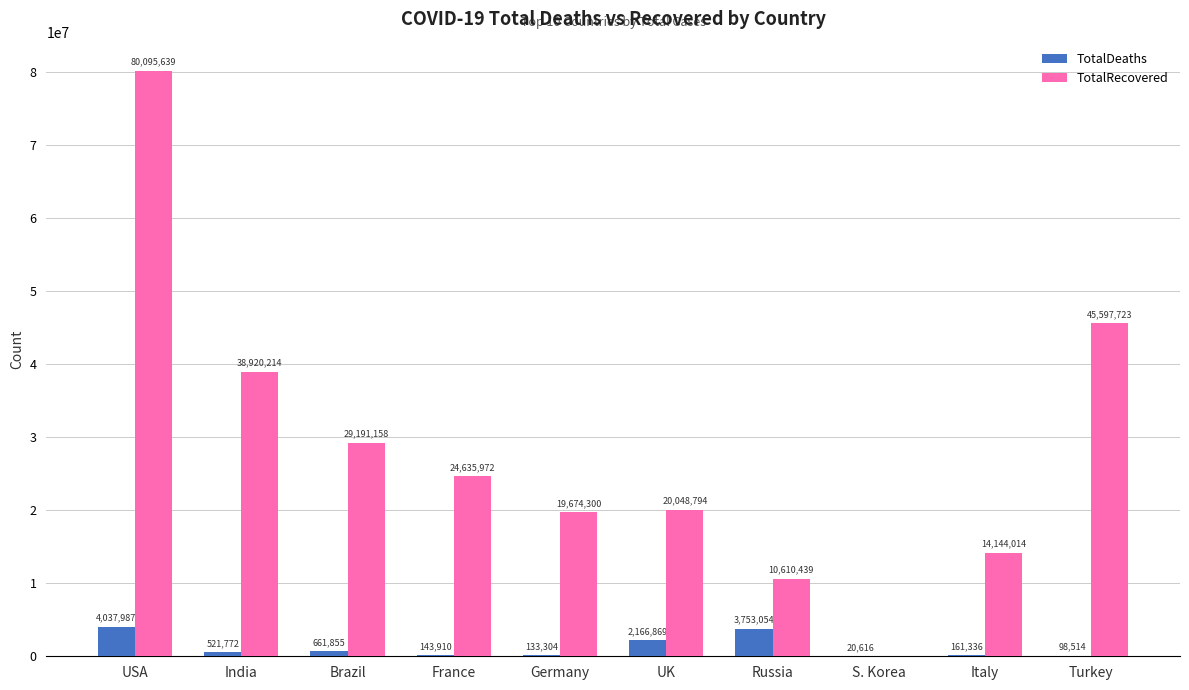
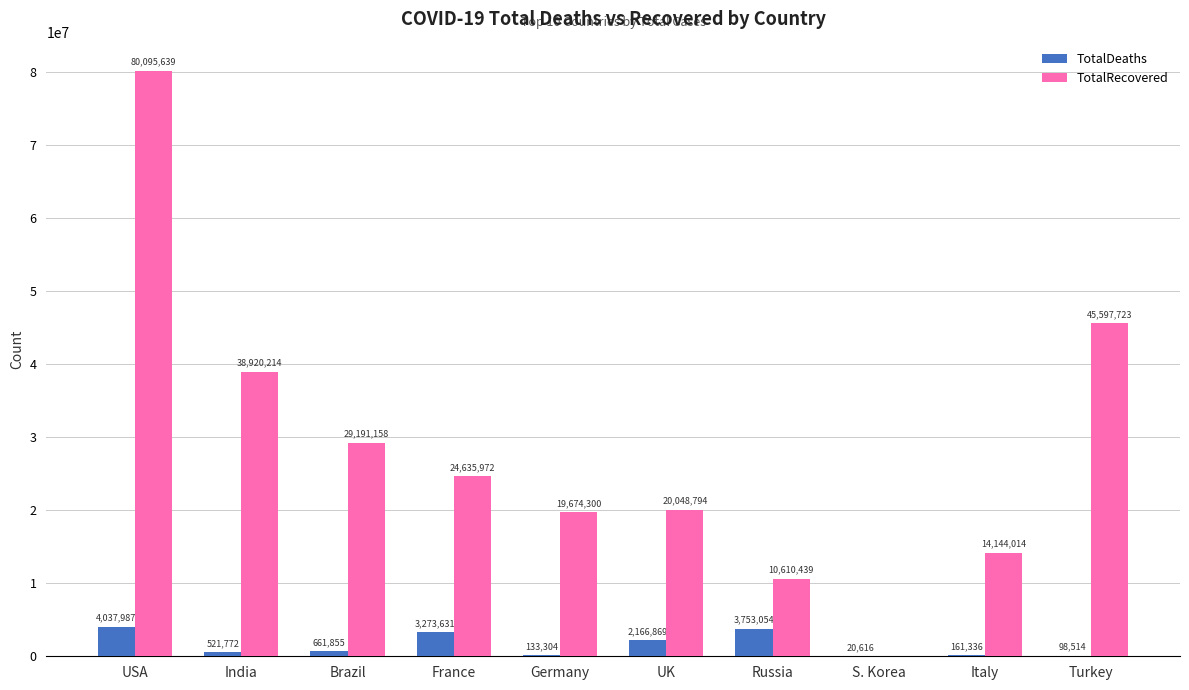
  {
    "TotalDeaths": {
      "USA": "4,037,987",
      "India": "521,772",
      "Brazil": "661,855",
-     "France": "143,910",
+     "France": "3,273,631",
      "Germany": "133,304",
      "UK": "2,166,869",
      "Russia": "3,753,054",
      "S. Korea": "20,616",
      "Italy": "161,336",
      "Turkey": "98,514"
    },
    "TotalRecovered": {
      "USA": "80,095,639",
      "India": "38,920,214",
      "Brazil": "29,191,158",
      "France": "24,635,972",
      "Germany": "19,674,300",
      "UK": "20,048,794",
      "Russia": "10,610,439",
      "Italy": "14,144,014",
      "Turkey": "45,597,723"
    }
  }
